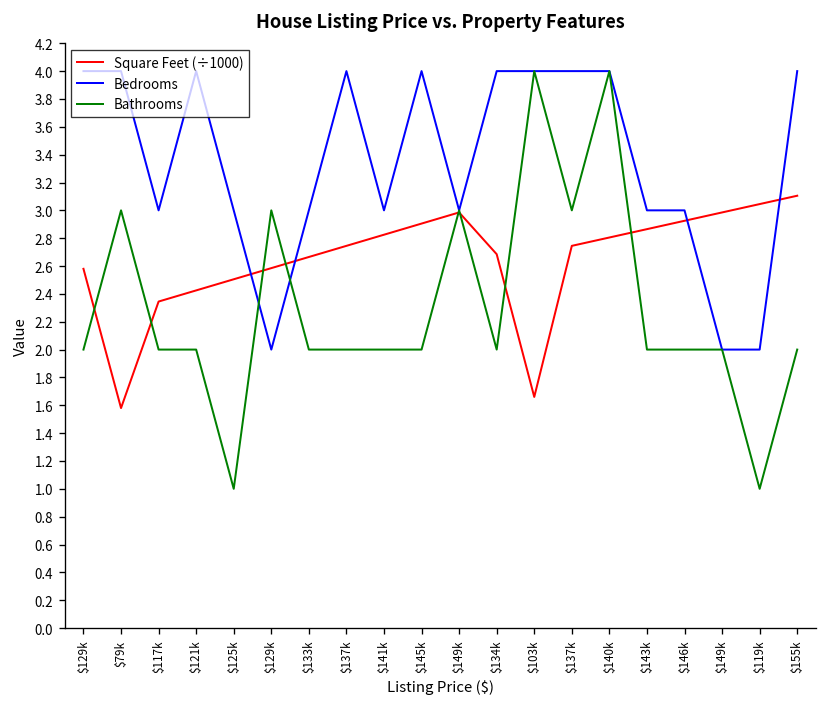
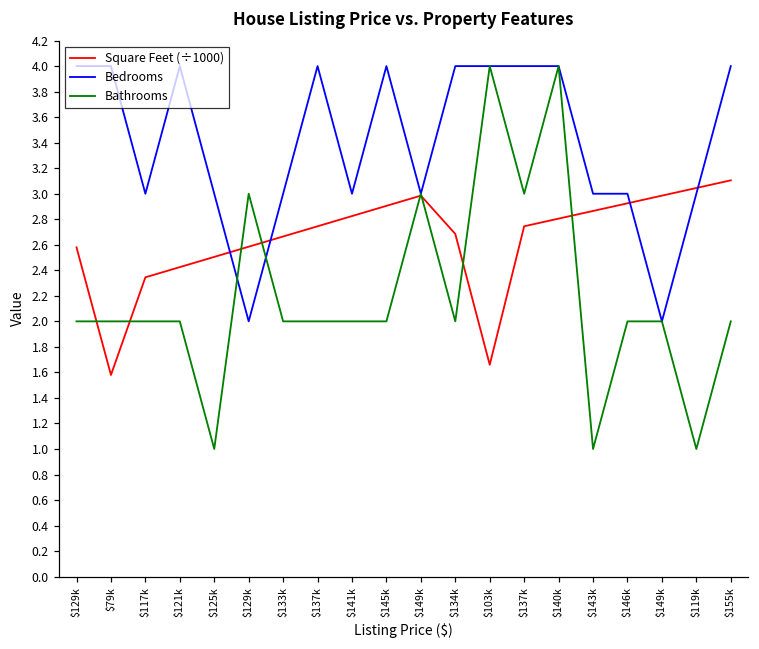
  {
    "Square Feet (÷1000)": {
      "$79k": 1.58,
      "$117k": 2.35,
      "$121k": 2.43,
      "$125k": 2.51,
      "$133k": 2.67,
      "$141k": 2.83,
      "$145k": 2.91,
      "$134k": 2.69,
      "$103k": 1.66,
      "$140k": 2.81,
      "$143k": 2.87,
      "$146k": 2.93,
      "$119k": 3.05,
      "$155k": 3.11
    },
    "Bedrooms": {
      "$117k": 3,
      "$125k": 3,
      "$133k": 3,
      "$141k": 3,
      "$145k": 4,
      "$134k": 4,
      "$143k": 3,
      "$146k": 3,
-     "$119k": 2,
+     "$119k": 3,
      "$155k": 4
    },
    "Bathrooms": {
-     "$79k": 3,
+     "$79k": 2,
      "$117k": 2,
      "$121k": 2,
      "$125k": 1,
      "$133k": 2,
      "$141k": 2,
      "$145k": 2,
      "$134k": 2,
-     "$143k": 2,
+     "$143k": 1,
      "$146k": 2,
      "$119k": 1,
      "$155k": 2
    }
  }
